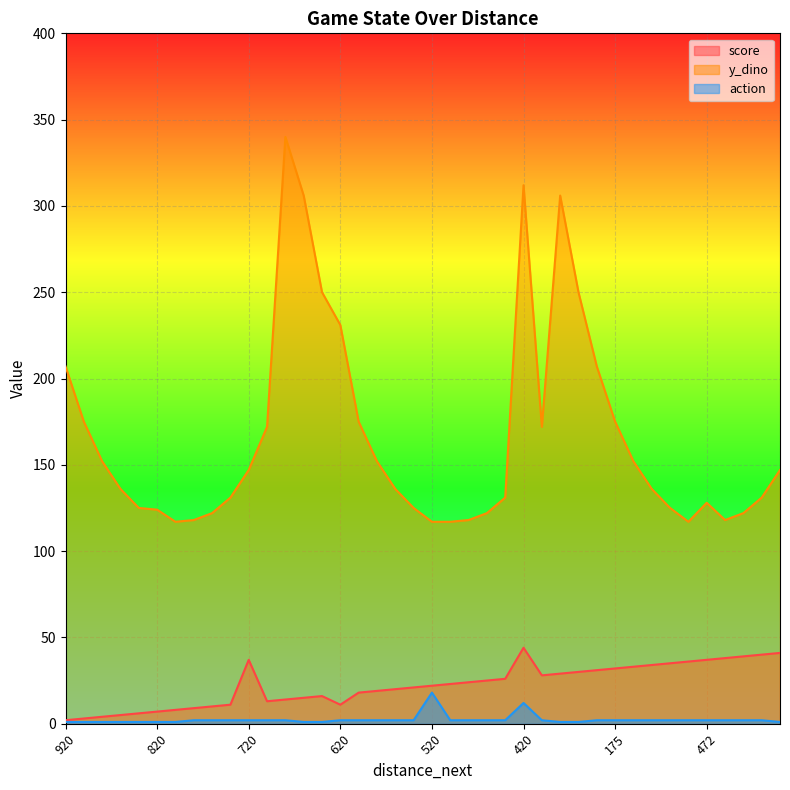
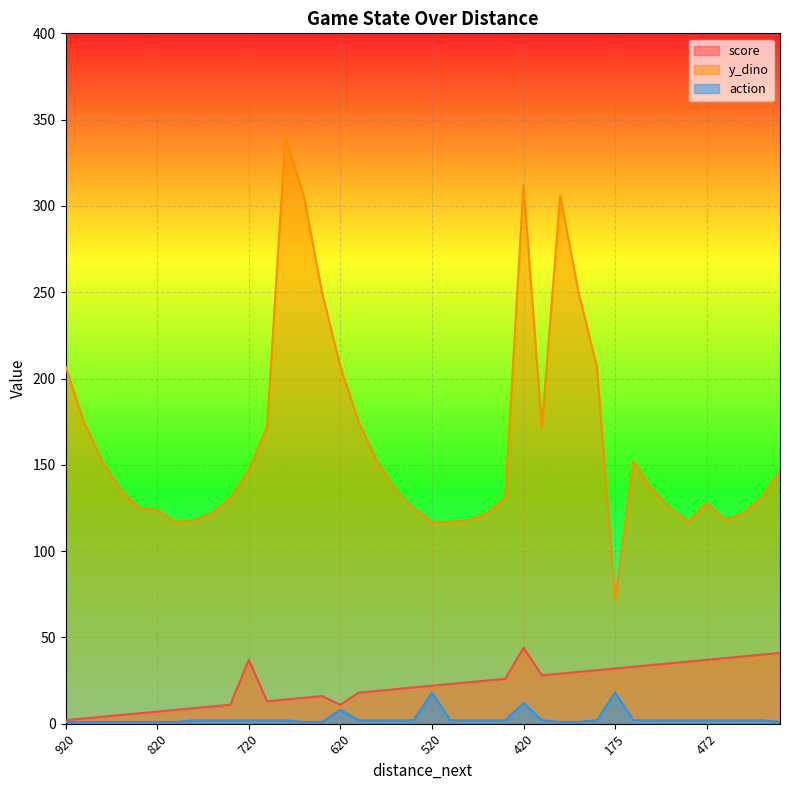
  {
    "score": {
      "820": 7,
      "720": 37,
      "620": 11,
      "520": 22,
      "420": 44,
      "175": 32,
      "472": 37
    },
    "y_dino": {
      "920": 207,
      "820": 124,
      "720": 147,
-     "620": 231,
+     "620": 207,
      "520": 117,
      "420": 312,
-     "175": 175,
+     "175": 72,
      "472": 128
    },
    "action": {
      "820": 1,
      "720": 2,
-     "620": 2,
+     "620": 8,
      "520": 18,
      "420": 12,
-     "175": 2,
+     "175": 18,
      "472": 2
    }
  }
